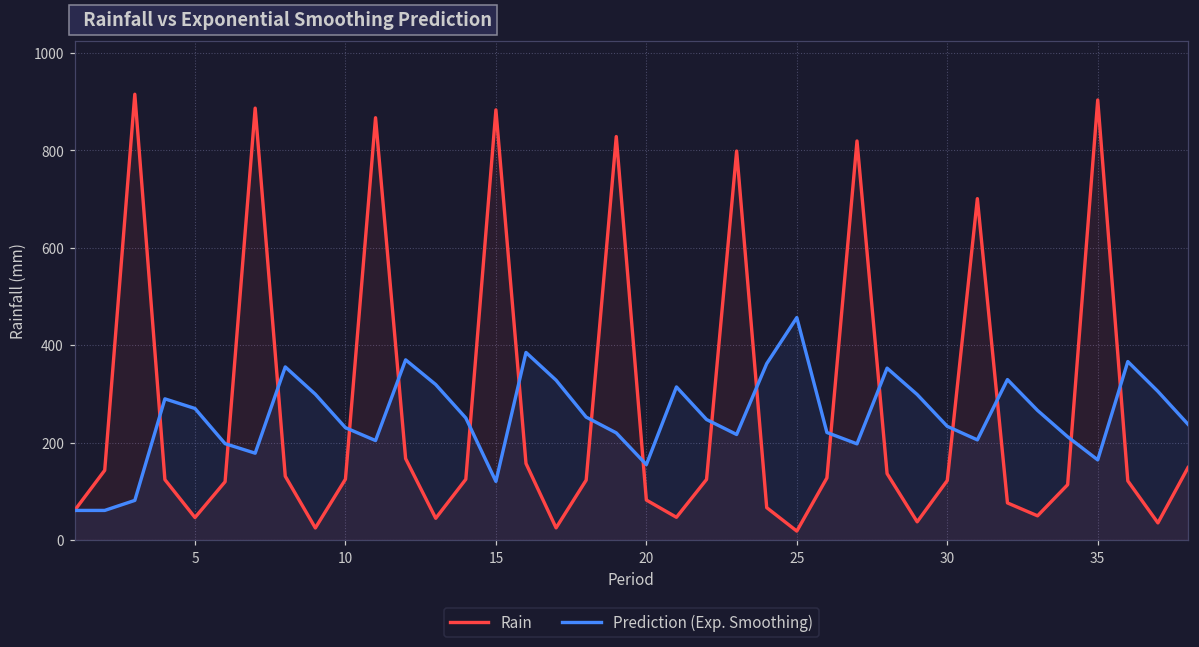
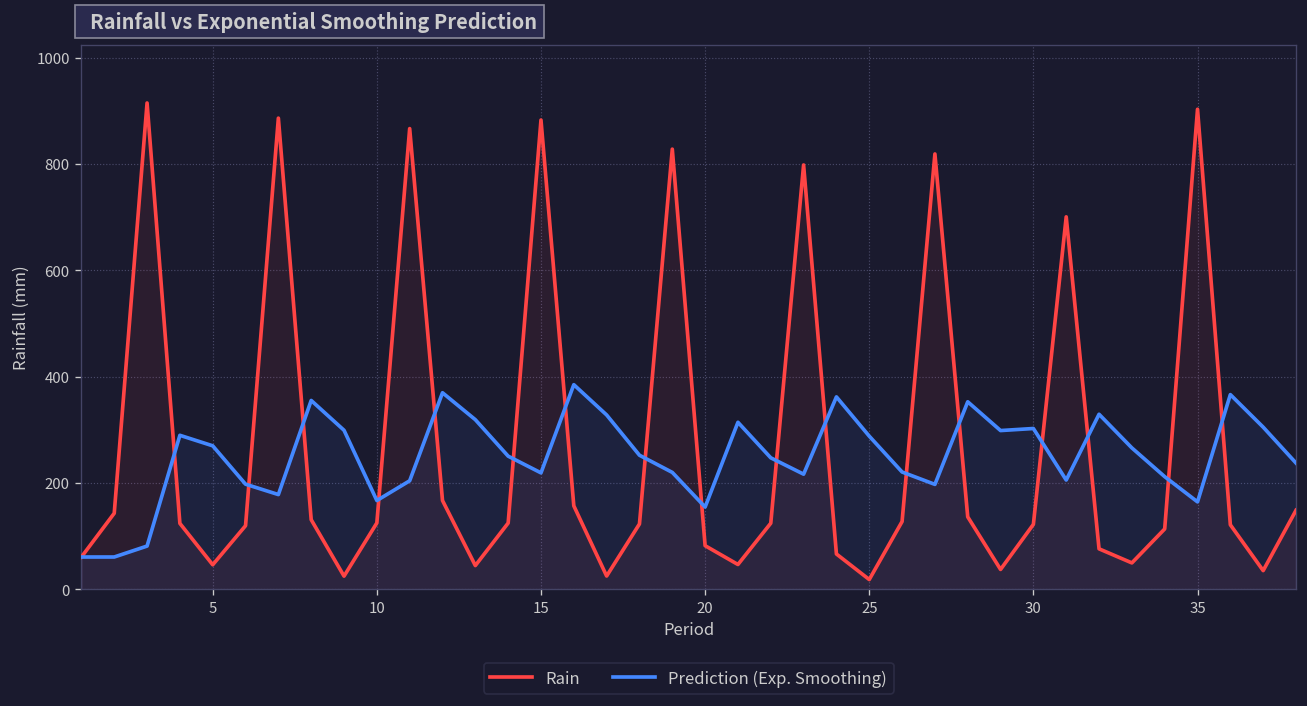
  {
    "Rain": {
      "5": 50,
      "10": 120,
      "15": 880,
      "20": 80,
      "25": 20,
      "30": 120,
      "35": 900
    },
    "Prediction (Exp. Smoothing)": {
      "5": 270,
-     "10": 230,
-     "15": 120,
+     "10": 170,
+     "15": 220,
      "20": 150,
-     "25": 460,
-     "30": 230,
+     "25": 290,
+     "30": 300,
      "35": 160
    }
  }
